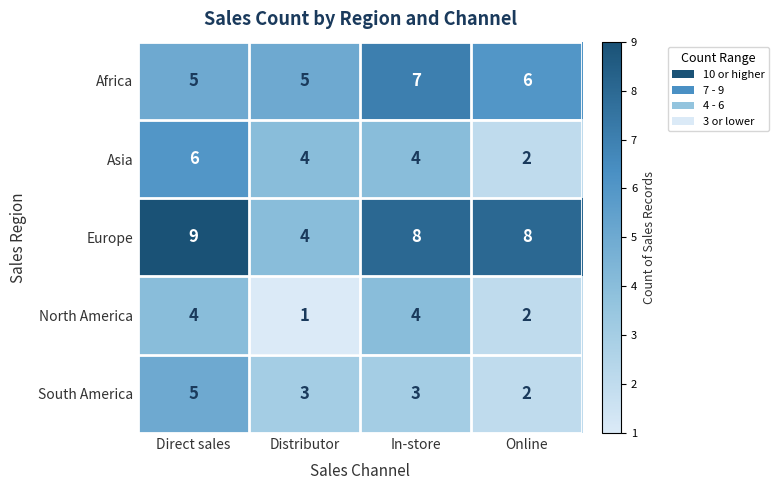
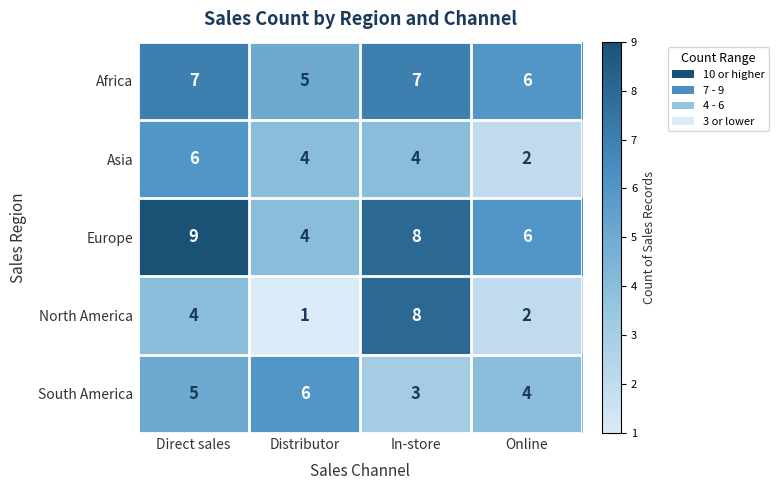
  {
    "Africa": {
-     "Direct sales": 5,
+     "Direct sales": 7,
      "Distributor": 5,
      "In-store": 7,
      "Online": 6
    },
    "Asia": {
      "Direct sales": 6,
      "Distributor": 4,
      "In-store": 4,
      "Online": 2
    },
    "Europe": {
      "Direct sales": 9,
      "Distributor": 4,
      "In-store": 8,
-     "Online": 8
+     "Online": 6
    },
    "North America": {
      "Direct sales": 4,
      "Distributor": 1,
-     "In-store": 4,
+     "In-store": 8,
      "Online": 2
    },
    "South America": {
      "Direct sales": 5,
-     "Distributor": 3,
+     "Distributor": 6,
      "In-store": 3,
-     "Online": 2
+     "Online": 4
    }
  }
